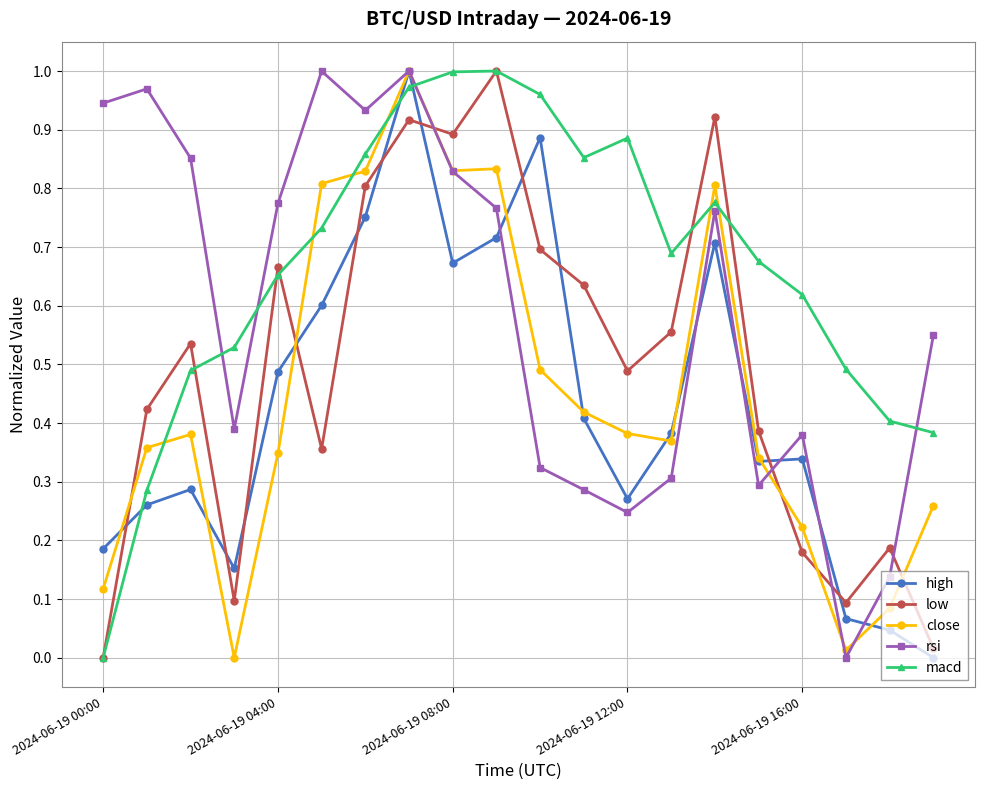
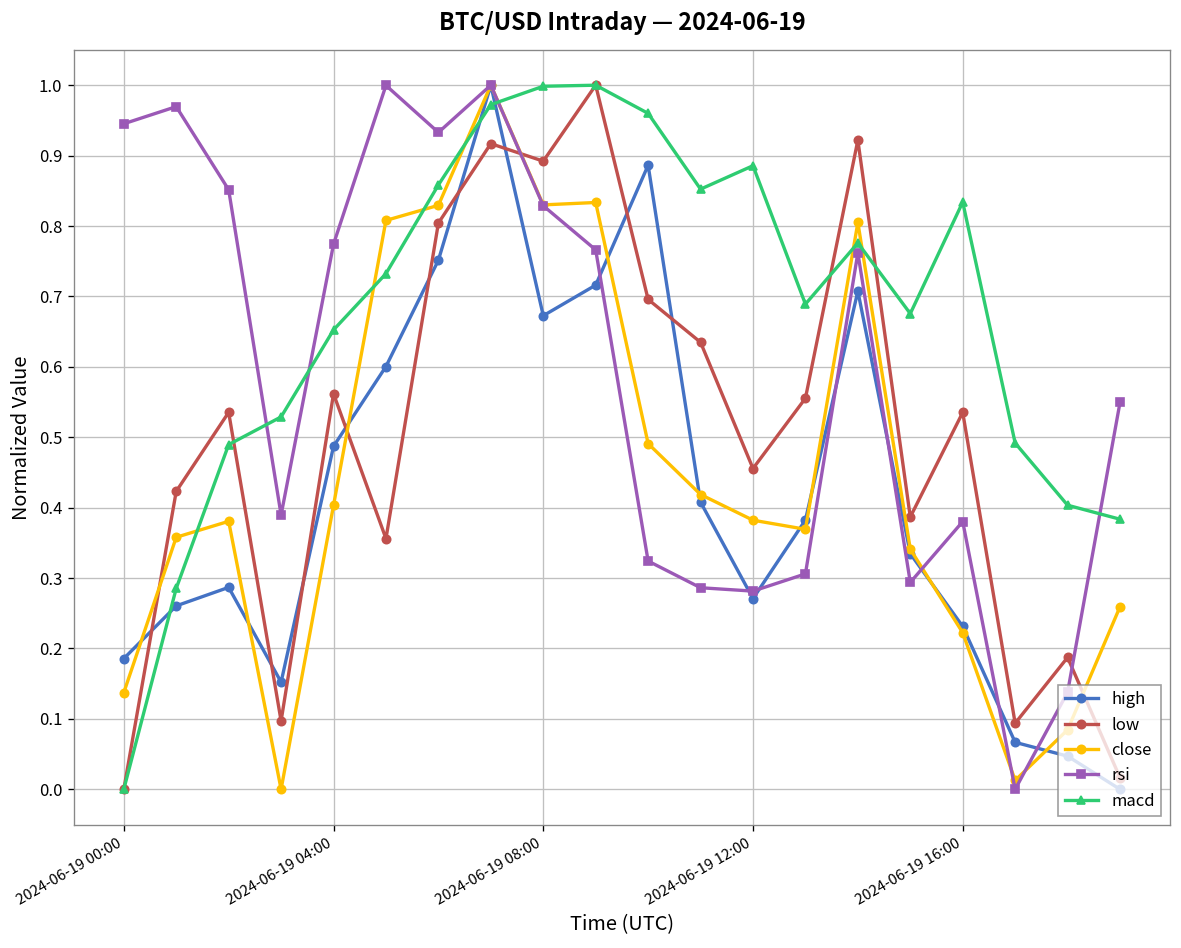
  {
    "high": {
      "2024-06-19 00:00": 0.19,
      "2024-06-19 04:00": 0.49,
      "2024-06-19 08:00": 0.67,
      "2024-06-19 12:00": 0.27,
-     "2024-06-19 16:00": 0.34
+     "2024-06-19 16:00": 0.23
    },
    "low": {
-     "2024-06-19 04:00": 0.67,
+     "2024-06-19 04:00": 0.56,
      "2024-06-19 08:00": 0.89,
-     "2024-06-19 12:00": 0.49,
-     "2024-06-19 16:00": 0.18
+     "2024-06-19 12:00": 0.46,
+     "2024-06-19 16:00": 0.54
    },
    "close": {
-     "2024-06-19 00:00": 0.12,
-     "2024-06-19 04:00": 0.35,
+     "2024-06-19 00:00": 0.14,
+     "2024-06-19 04:00": 0.40,
      "2024-06-19 12:00": 0.38,
      "2024-06-19 16:00": 0.22
    },
    "rsi": {
      "2024-06-19 00:00": 0.95,
      "2024-06-19 04:00": 0.77,
-     "2024-06-19 12:00": 0.25,
+     "2024-06-19 12:00": 0.28,
      "2024-06-19 16:00": 0.38
    },
    "macd": {
      "2024-06-19 04:00": 0.65,
      "2024-06-19 08:00": 1.00,
      "2024-06-19 12:00": 0.89,
-     "2024-06-19 16:00": 0.62
+     "2024-06-19 16:00": 0.83
    }
  }
